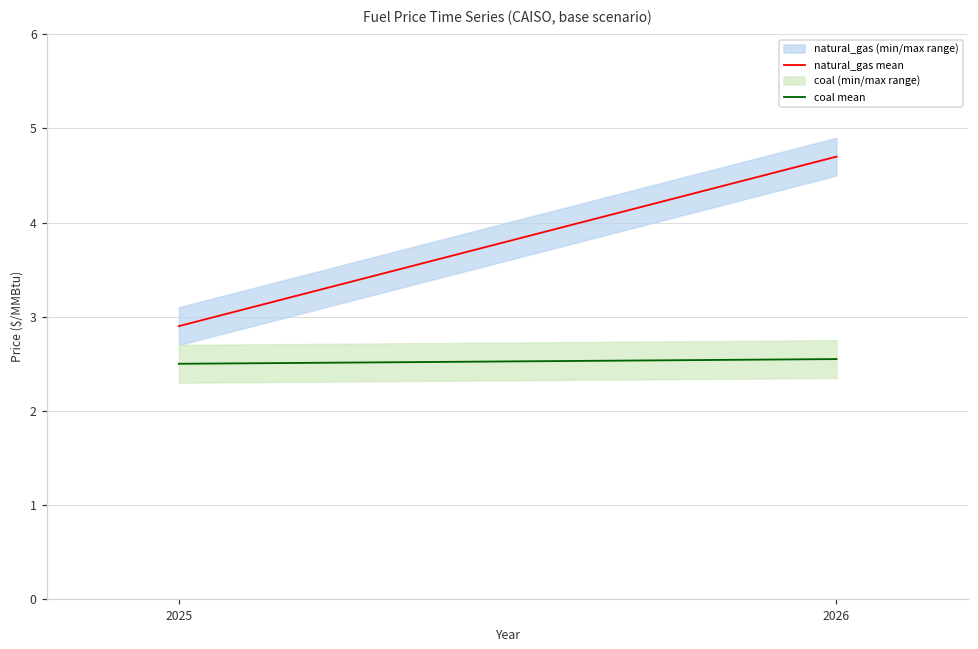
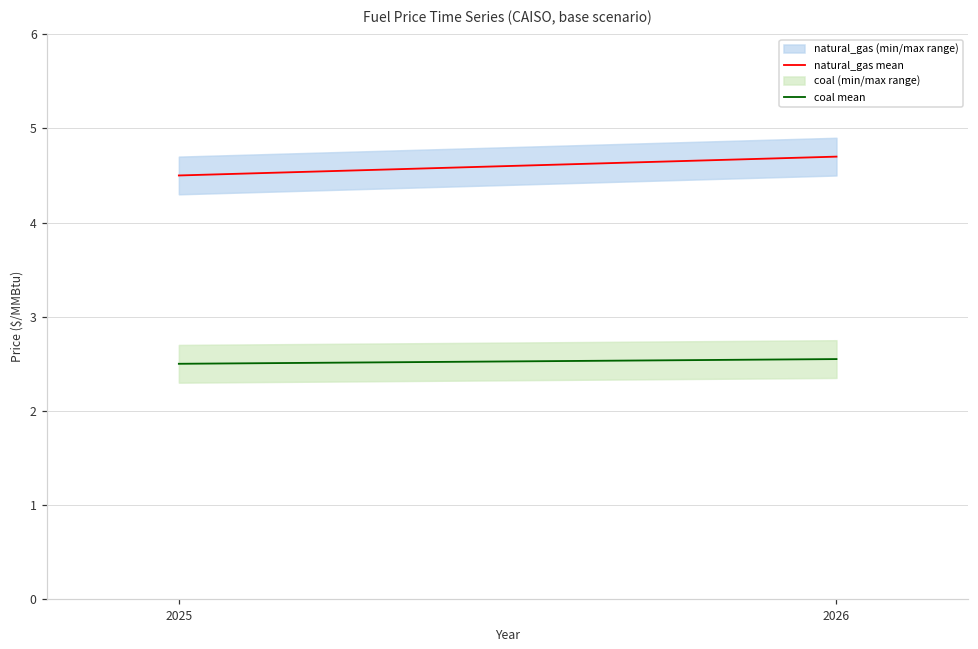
  {
    "natural_gas mean": {
-     "2025": 2.9,
+     "2025": 4.5,
      "2026": 4.7
    },
    "coal mean": {
      "2025": 2.5,
      "2026": 2.6
    }
  }
